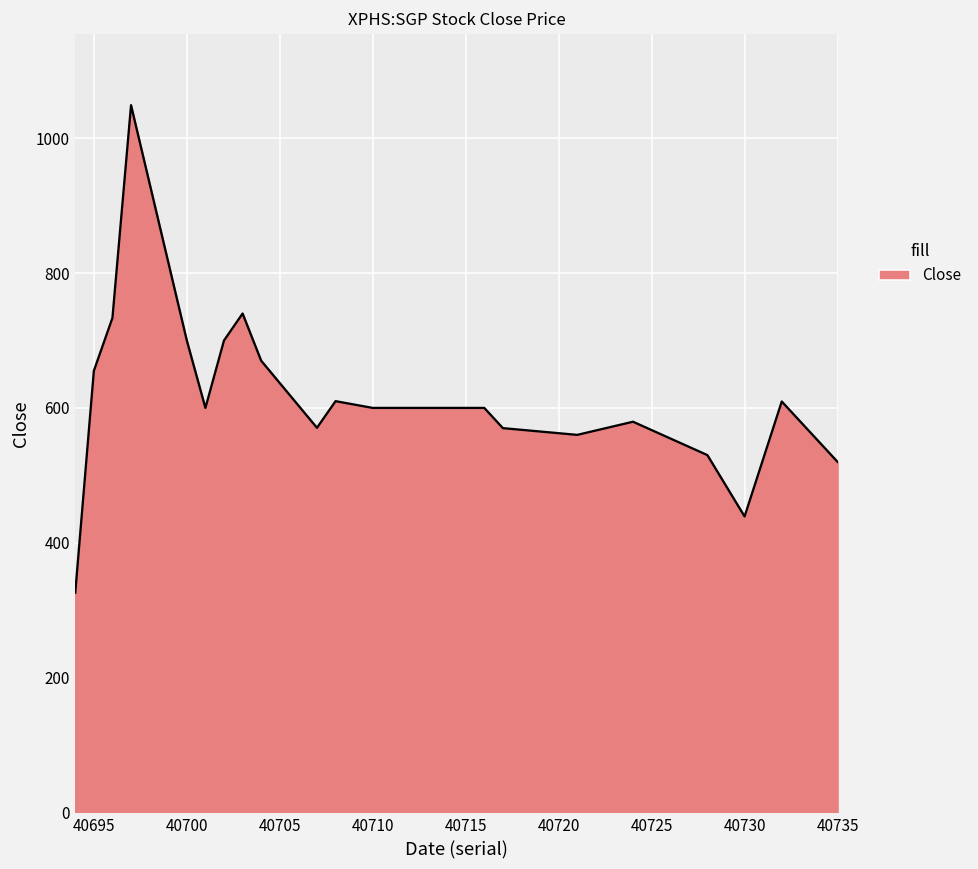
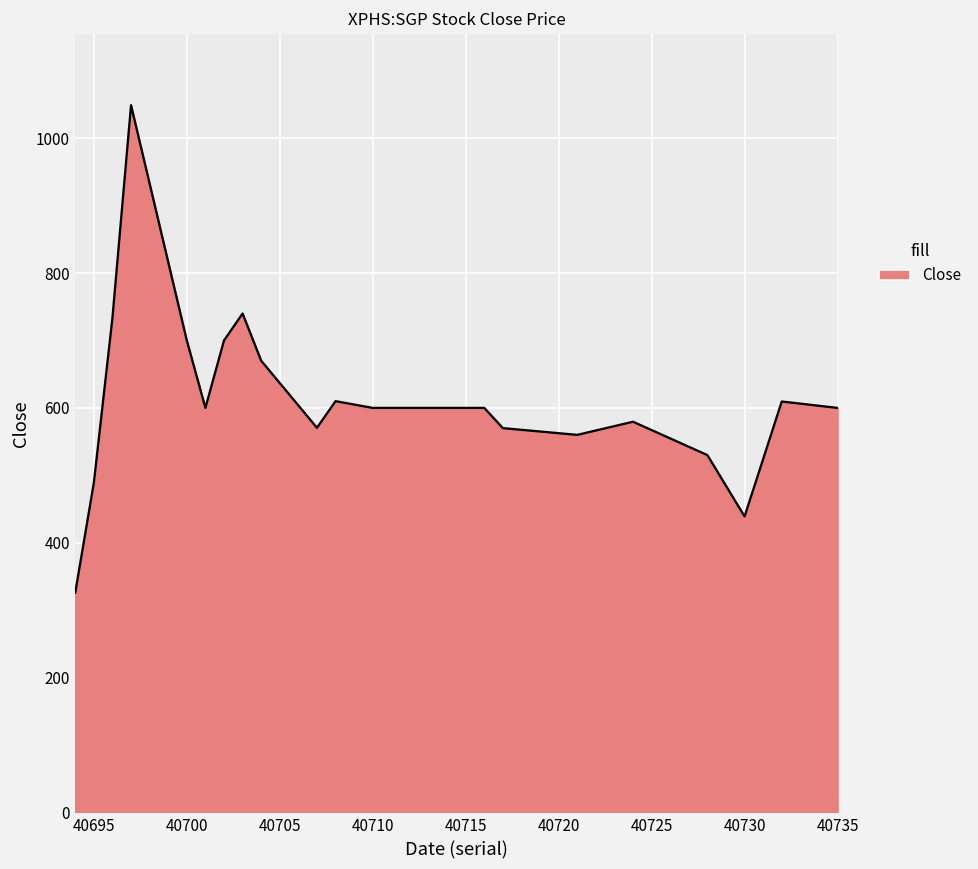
  {
-   "40695": 660,
+   "40695": 490,
    "40700": 700,
    "40710": 600,
    "40730": 440,
-   "40735": 520
+   "40735": 600
  }
